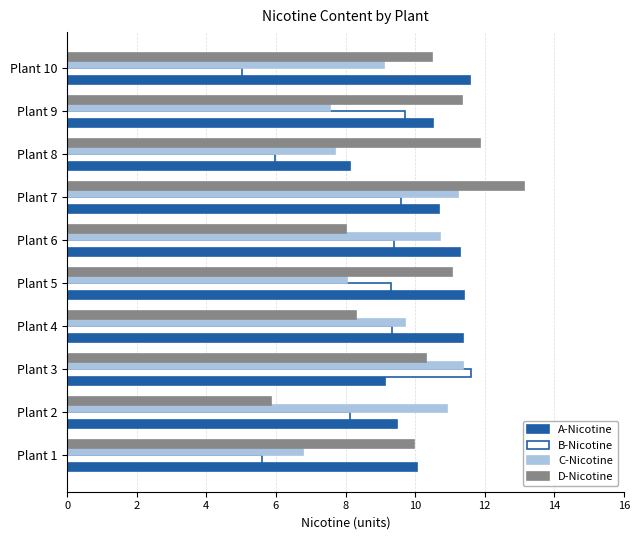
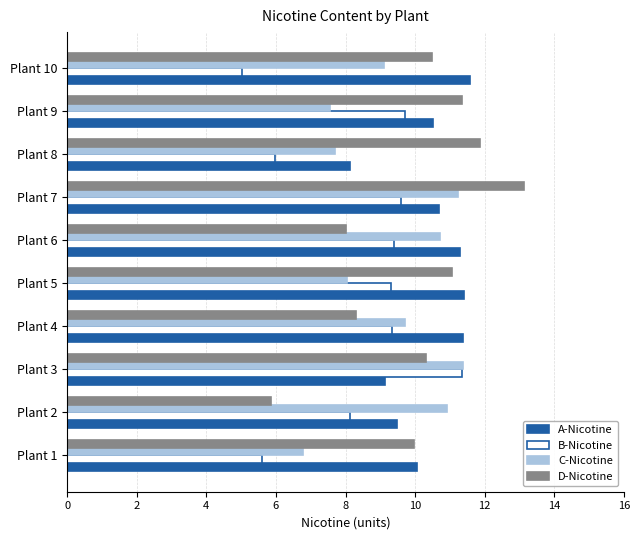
  {
    "A-Nicotine": {
      "Plant 10": 11.6,
      "Plant 9": 10.5,
      "Plant 8": 8.1,
      "Plant 7": 10.7,
      "Plant 6": 11.3,
      "Plant 5": 11.4,
      "Plant 4": 11.4,
      "Plant 3": 9.1,
      "Plant 2": 9.5,
      "Plant 1": 10.1
    },
    "B-Nicotine": {
      "Plant 10": 5.0,
      "Plant 9": 9.7,
      "Plant 8": 6.0,
      "Plant 7": 9.6,
      "Plant 6": 9.4,
      "Plant 5": 9.3,
      "Plant 4": 9.3,
-     "Plant 3": 11.6,
+     "Plant 3": 11.3,
      "Plant 2": 8.1,
      "Plant 1": 5.6
    },
    "C-Nicotine": {
      "Plant 10": 9.1,
      "Plant 9": 7.6,
      "Plant 8": 7.7,
      "Plant 7": 11.2,
      "Plant 6": 10.7,
      "Plant 5": 8.0,
      "Plant 4": 9.7,
      "Plant 3": 11.4,
      "Plant 2": 10.9,
      "Plant 1": 6.8
    },
    "D-Nicotine": {
      "Plant 10": 10.5,
      "Plant 9": 11.3,
      "Plant 8": 11.9,
      "Plant 7": 13.1,
      "Plant 6": 8.0,
      "Plant 5": 11.1,
      "Plant 4": 8.3,
      "Plant 3": 10.3,
      "Plant 2": 5.8,
      "Plant 1": 10.0
    }
  }
